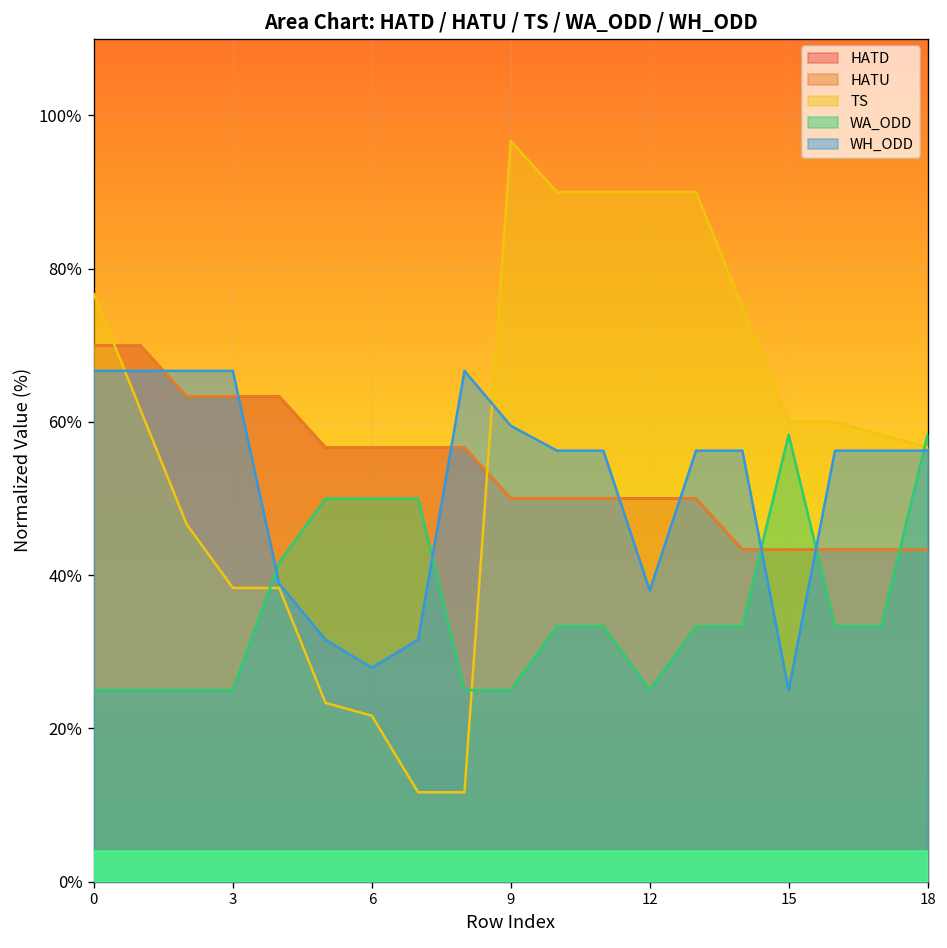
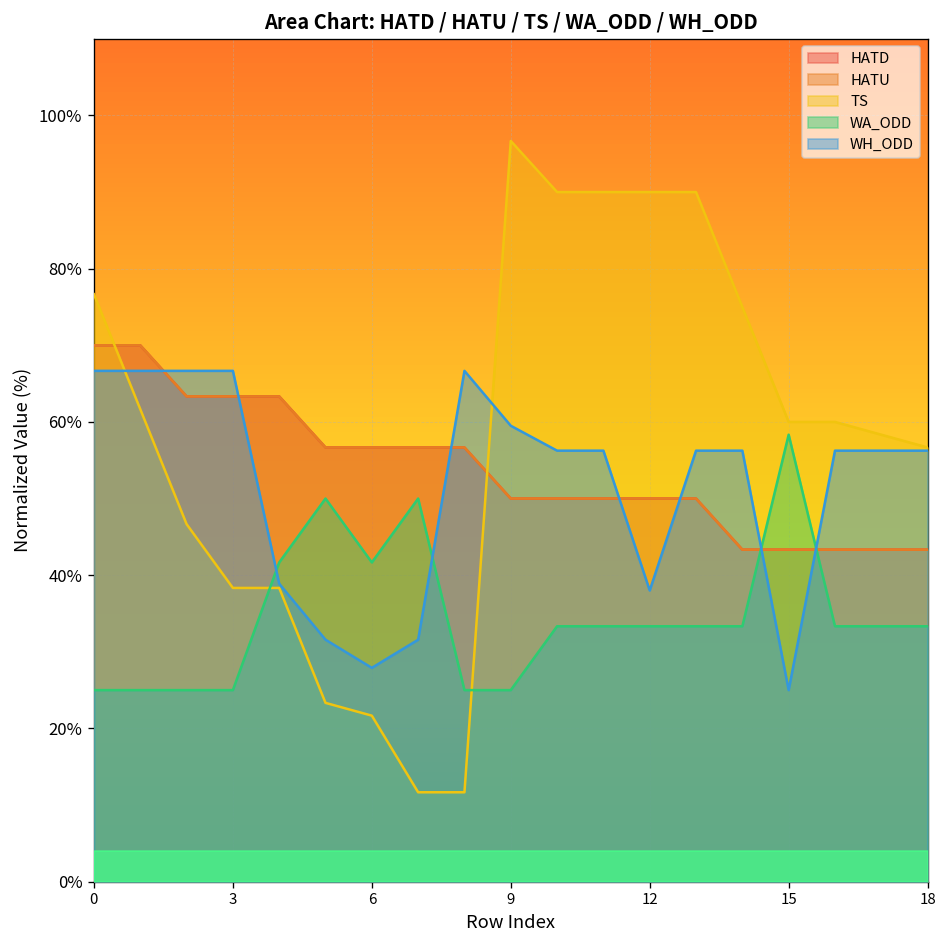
  {
    "WA_ODD": {
      "0": "25%",
      "3": "25%",
-     "6": "50%",
+     "6": "42%",
      "9": "25%",
-     "12": "25%",
+     "12": "33%",
      "15": "58%",
-     "18": "58%"
+     "18": "33%"
    },
    "WH_ODD": {
      "0": "67%",
      "3": "67%",
      "6": "28%",
      "9": "59%",
      "12": "38%",
      "15": "25%",
      "18": "56%"
    }
  }
